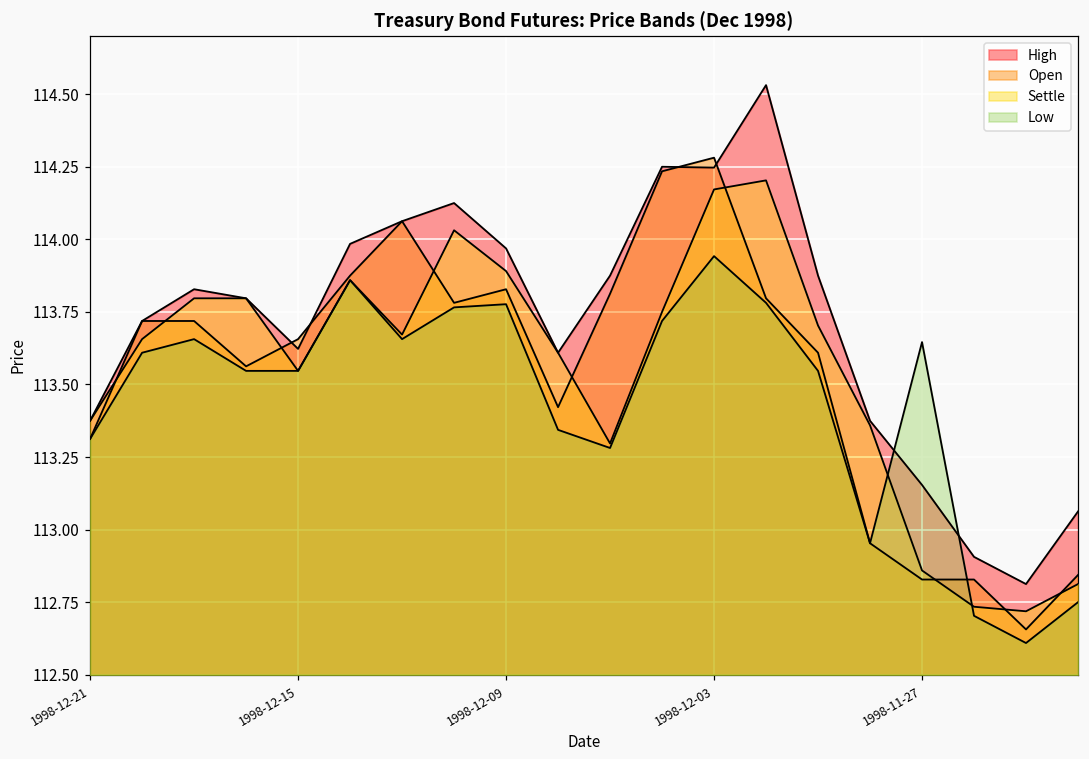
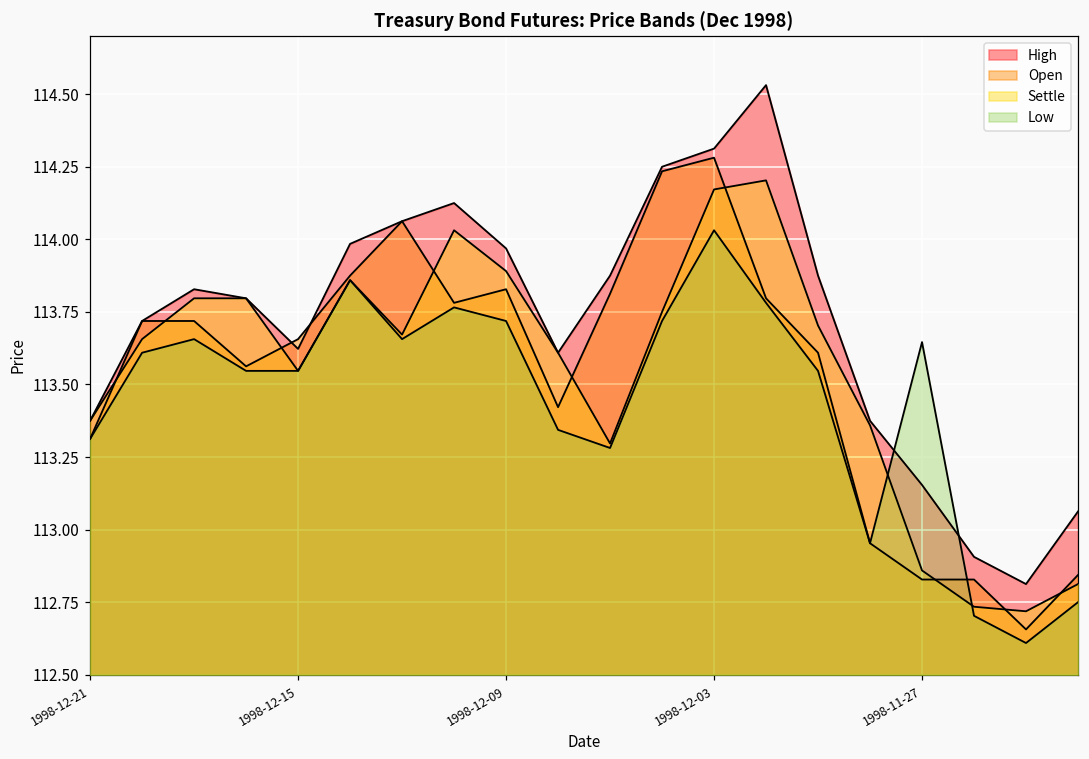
  {
    "High": {
      "1998-12-15": 113.62,
      "1998-12-09": 113.97,
-     "1998-12-03": 114.25,
+     "1998-12-03": 114.31,
      "1998-11-27": 113.15
    },
    "Low": {
-     "1998-12-09": 113.78,
-     "1998-12-03": 113.94,
+     "1998-12-09": 113.72,
+     "1998-12-03": 114.03,
      "1998-11-27": 113.65
    }
  }
